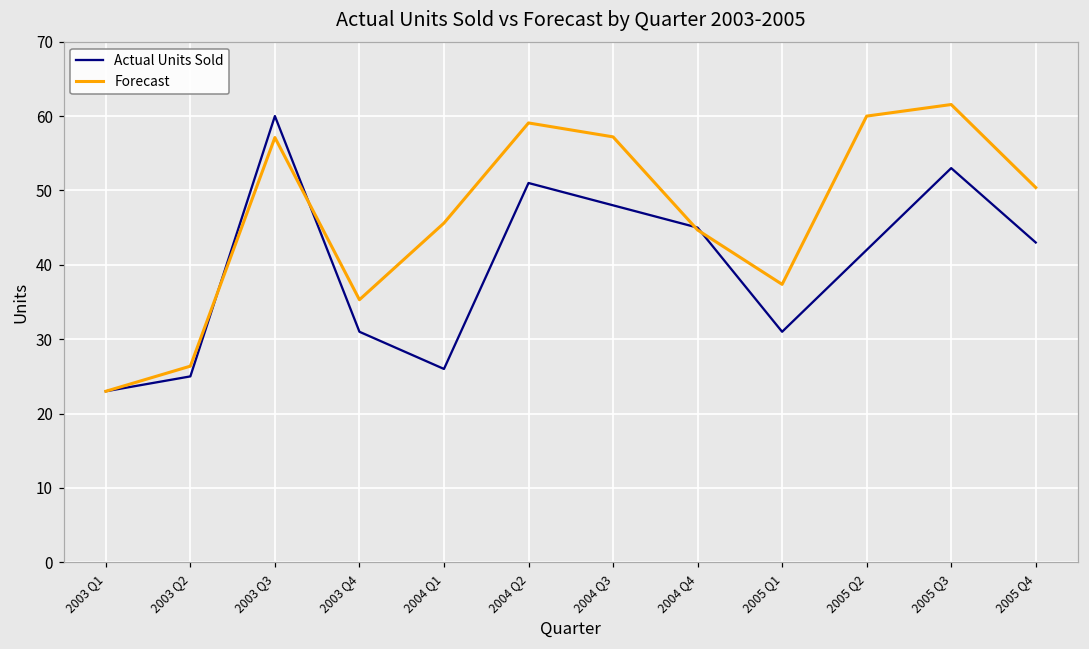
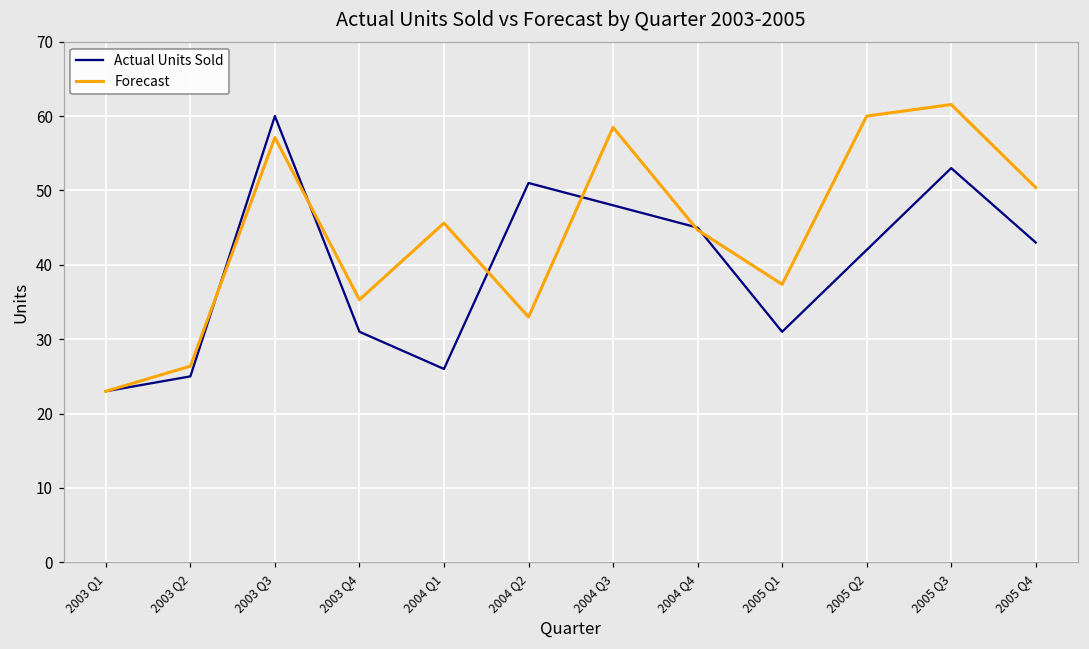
  {
    "Actual Units Sold": {
      "2003 Q2": 25,
      "2003 Q3": 60,
      "2003 Q4": 31,
      "2004 Q1": 26,
      "2004 Q2": 51,
      "2004 Q3": 48,
      "2005 Q1": 31,
      "2005 Q2": 42,
      "2005 Q3": 53,
      "2005 Q4": 43
    },
    "Forecast": {
      "2003 Q2": 26,
      "2003 Q3": 57,
      "2003 Q4": 35,
      "2004 Q1": 46,
-     "2004 Q2": 59,
-     "2004 Q3": 57,
+     "2004 Q2": 33,
+     "2004 Q3": 58,
      "2005 Q1": 37,
      "2005 Q2": 60,
      "2005 Q3": 62,
      "2005 Q4": 50
    }
  }
